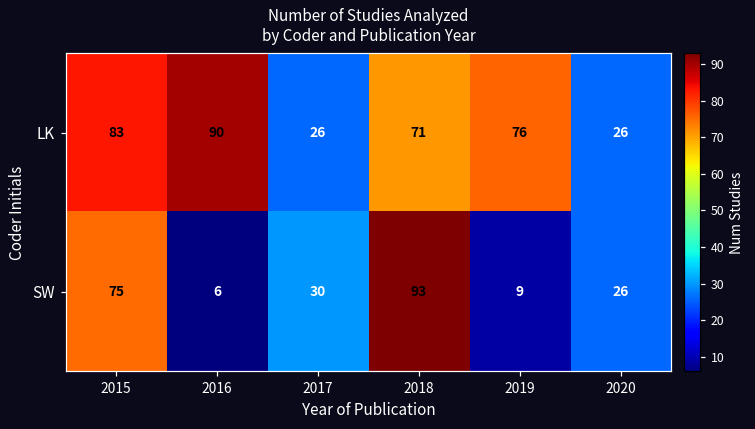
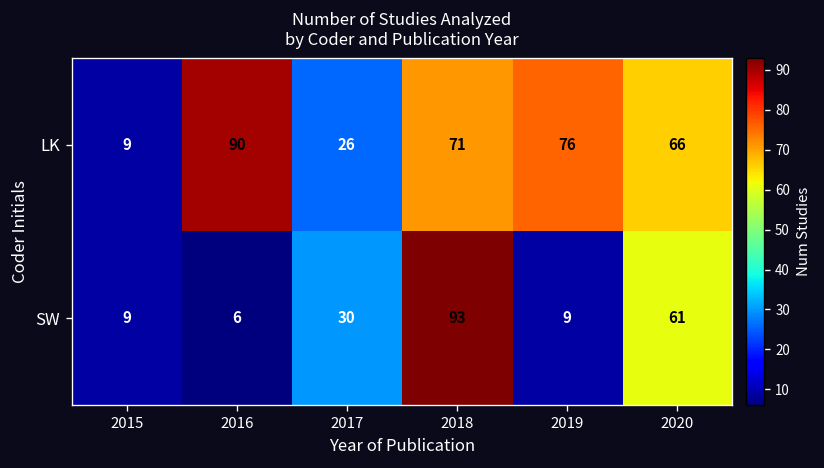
  {
    "LK": {
-     "2015": 83,
+     "2015": 9,
      "2016": 90,
      "2017": 26,
      "2018": 71,
      "2019": 76,
-     "2020": 26
+     "2020": 66
    },
    "SW": {
-     "2015": 75,
+     "2015": 9,
      "2016": 6,
      "2017": 30,
      "2018": 93,
      "2019": 9,
-     "2020": 26
+     "2020": 61
    }
  }
